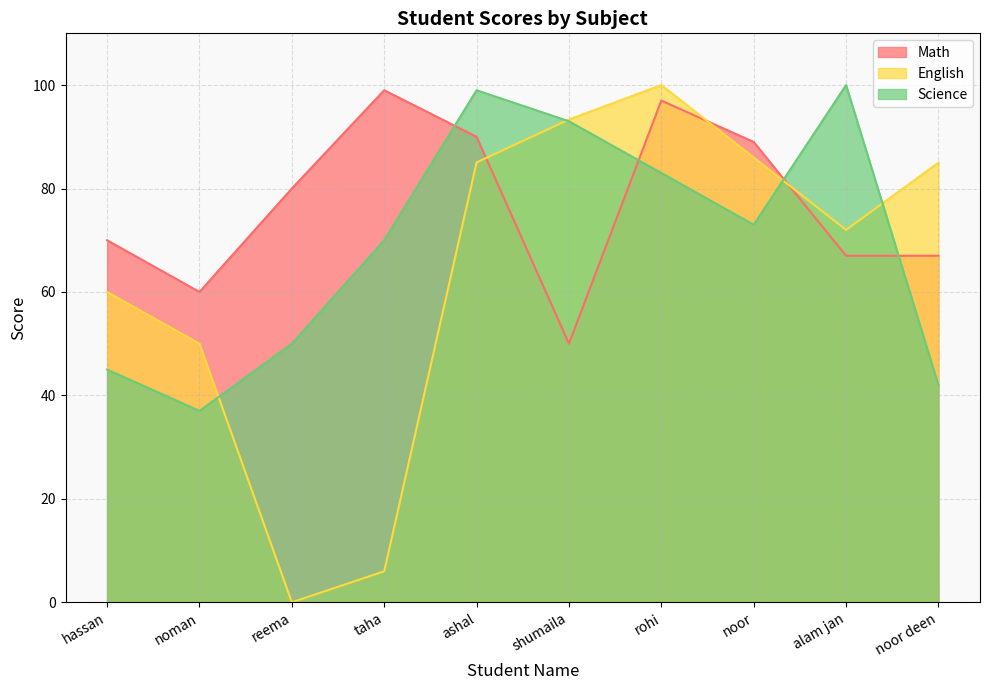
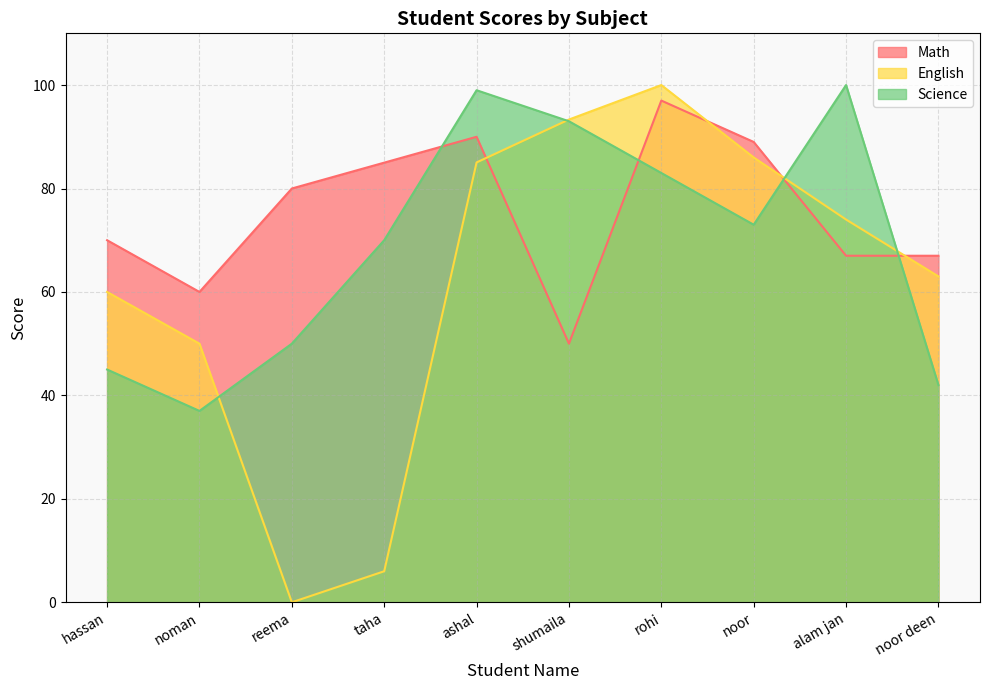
  {
    "Math": {
      "hassan": 70,
      "noman": 60,
      "reema": 80,
-     "taha": 99,
+     "taha": 85,
      "ashal": 90,
      "shumaila": 50,
      "rohi": 97,
      "noor": 89,
      "alam jan": 67,
      "noor deen": 67
    },
    "English": {
      "hassan": 60,
      "noman": 50,
      "reema": 0,
      "taha": 6,
      "ashal": 85,
      "rohi": 100,
      "noor": 86,
-     "alam jan": 72,
-     "noor deen": 85
+     "alam jan": 74,
+     "noor deen": 63
    },
    "Science": {
      "hassan": 45,
      "noman": 37,
      "reema": 50,
      "taha": 70,
      "ashal": 99,
      "rohi": 83,
      "noor": 73,
      "alam jan": 100,
      "noor deen": 42
    }
  }
